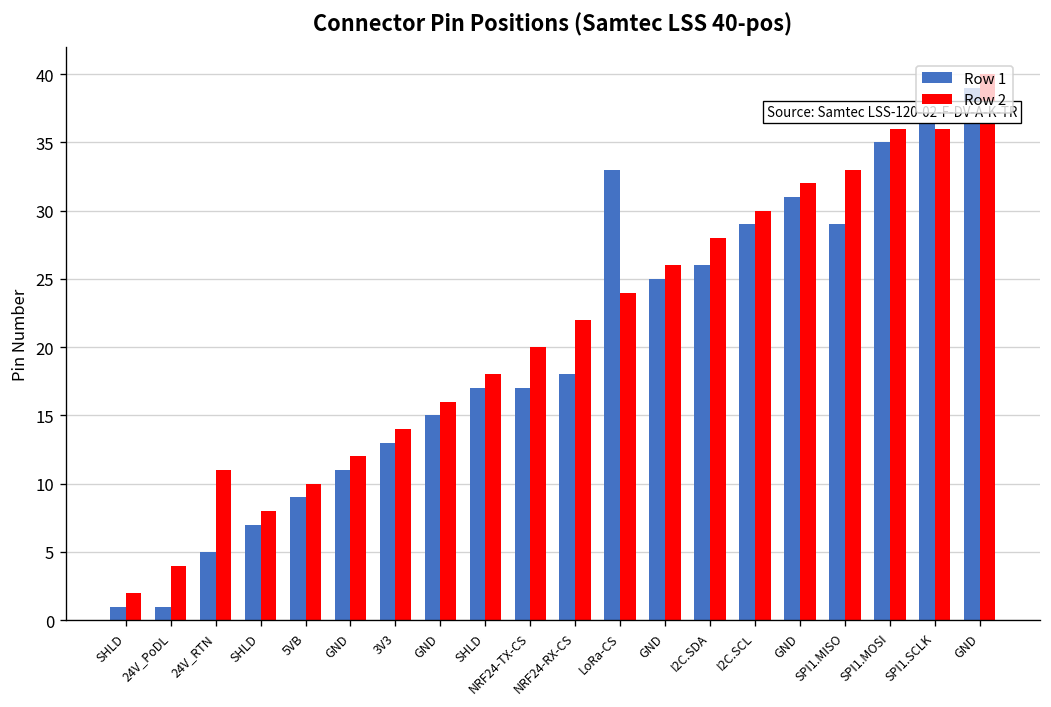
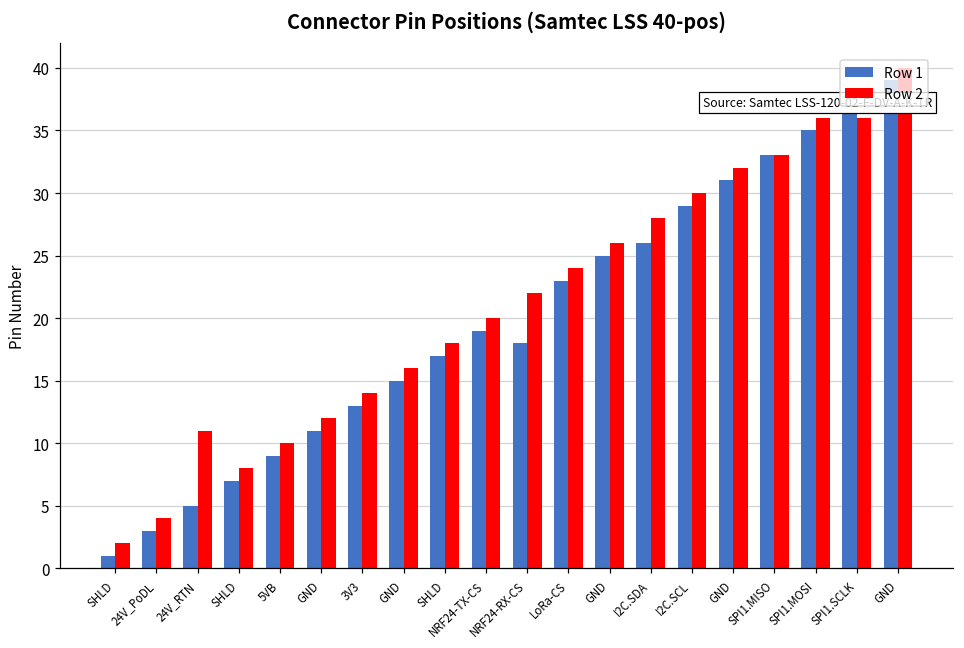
  {
    "Row 1": {
-     "24V_PoDL": 1,
+     "24V_PoDL": 3,
      "24V_RTN": 5,
      "5VB": 9,
      "3V3": 13,
-     "NRF24-TX-CS": 17,
+     "NRF24-TX-CS": 19,
      "NRF24-RX-CS": 18,
-     "LoRa-CS": 33,
+     "LoRa-CS": 23,
      "I2C.SDA": 26,
      "I2C.SCL": 29,
-     "SPI1.MISO": 29,
+     "SPI1.MISO": 33,
      "SPI1.MOSI": 35
    },
    "Row 2": {
      "24V_PoDL": 4,
      "24V_RTN": 11,
      "5VB": 10,
      "3V3": 14,
      "NRF24-TX-CS": 20,
      "NRF24-RX-CS": 22,
      "LoRa-CS": 24,
      "I2C.SDA": 28,
      "I2C.SCL": 30,
      "SPI1.MISO": 33,
      "SPI1.MOSI": 36,
      "SPI1.SCLK": 36
    }
  }
